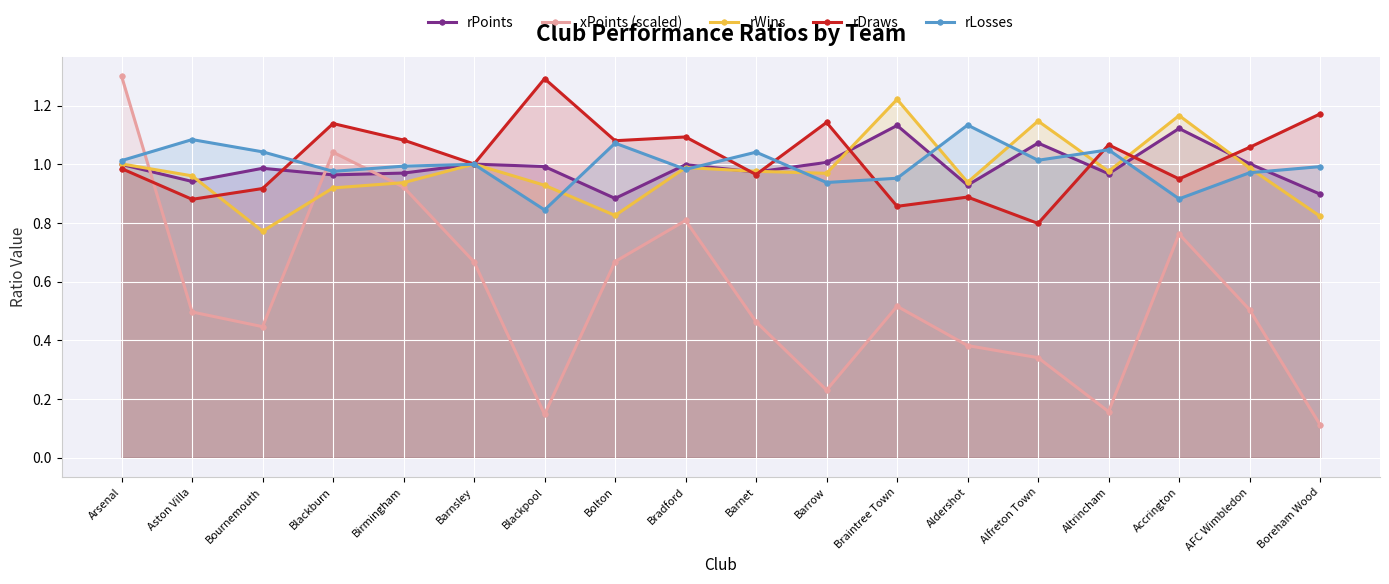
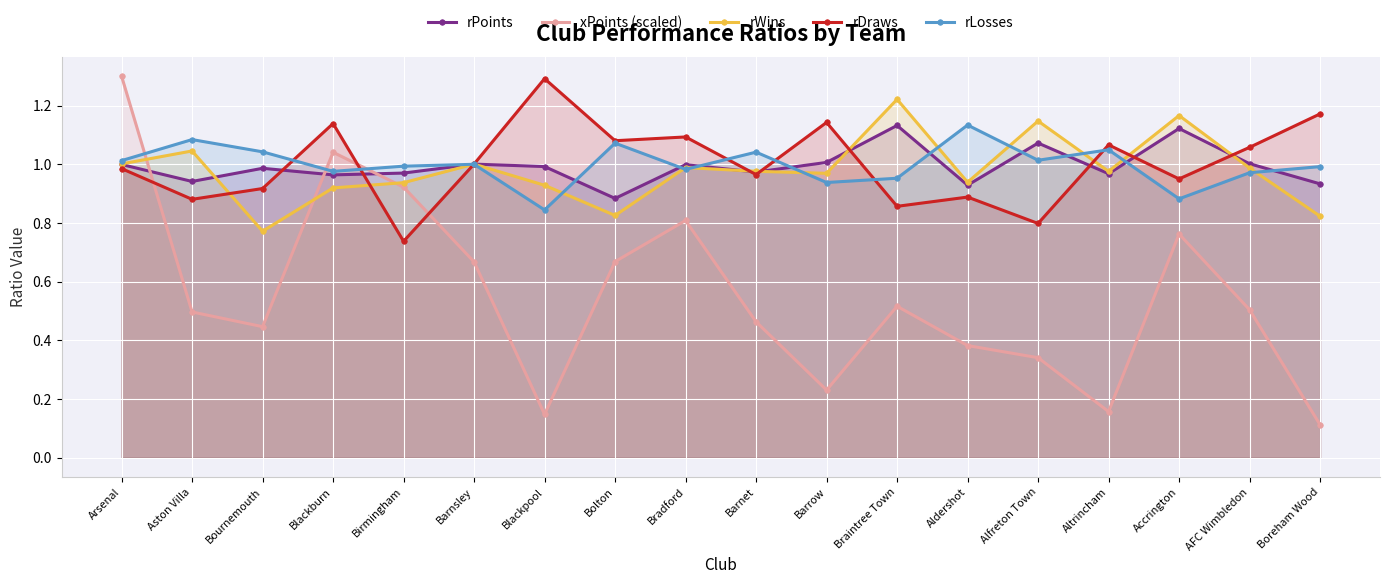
  {
    "rPoints": {
      "Aston Villa": 0.94,
      "Bournemouth": 0.99,
      "Blackburn": 0.96,
      "Birmingham": 0.97,
      "Blackpool": 0.99,
      "Bolton": 0.88,
      "Bradford": 1.00,
      "Barrow": 1.01,
      "Braintree Town": 1.13,
      "Aldershot": 0.93,
      "Alfreton Town": 1.07,
      "Accrington": 1.12,
      "AFC Wimbledon": 1.00,
-     "Boreham Wood": 0.90
+     "Boreham Wood": 0.93
    },
    "xPoints (scaled)": {
      "Arsenal": 1.30,
      "Aston Villa": 0.50,
      "Bournemouth": 0.45,
      "Blackburn": 1.04,
      "Birmingham": 0.92,
      "Barnsley": 0.67,
      "Blackpool": 0.15,
      "Bolton": 0.67,
      "Bradford": 0.81,
      "Barnet": 0.46,
      "Barrow": 0.23,
      "Braintree Town": 0.52,
      "Aldershot": 0.38,
      "Alfreton Town": 0.34,
      "Altrincham": 0.16,
      "Accrington": 0.76,
      "AFC Wimbledon": 0.50,
      "Boreham Wood": 0.11
    },
    "rWins": {
-     "Aston Villa": 0.96,
+     "Aston Villa": 1.05,
      "Bournemouth": 0.77,
      "Blackburn": 0.92,
      "Birmingham": 0.94,
      "Blackpool": 0.93,
      "Bolton": 0.83,
      "Barrow": 0.97,
      "Braintree Town": 1.22,
      "Aldershot": 0.94,
      "Alfreton Town": 1.15,
      "Accrington": 1.17,
      "AFC Wimbledon": 0.99,
      "Boreham Wood": 0.82
    },
    "rDraws": {
      "Arsenal": 0.98,
      "Aston Villa": 0.88,
      "Bournemouth": 0.92,
      "Blackburn": 1.14,
-     "Birmingham": 1.08,
+     "Birmingham": 0.74,
      "Blackpool": 1.29,
      "Bradford": 1.09,
      "Barrow": 1.14,
      "Braintree Town": 0.86,
      "Aldershot": 0.89,
      "Alfreton Town": 0.80,
      "Altrincham": 1.07,
      "Accrington": 0.95,
      "AFC Wimbledon": 1.06,
      "Boreham Wood": 1.17
    },
    "rLosses": {
      "Arsenal": 1.01,
      "Aston Villa": 1.08,
      "Bournemouth": 1.04,
      "Blackburn": 0.98,
      "Birmingham": 0.99,
      "Blackpool": 0.84,
      "Barnet": 1.04,
      "Barrow": 0.94,
      "Braintree Town": 0.95,
      "Aldershot": 1.13,
      "Alfreton Town": 1.01,
      "Altrincham": 1.05,
      "Accrington": 0.88,
      "AFC Wimbledon": 0.97,
      "Boreham Wood": 0.99
    }
  }
